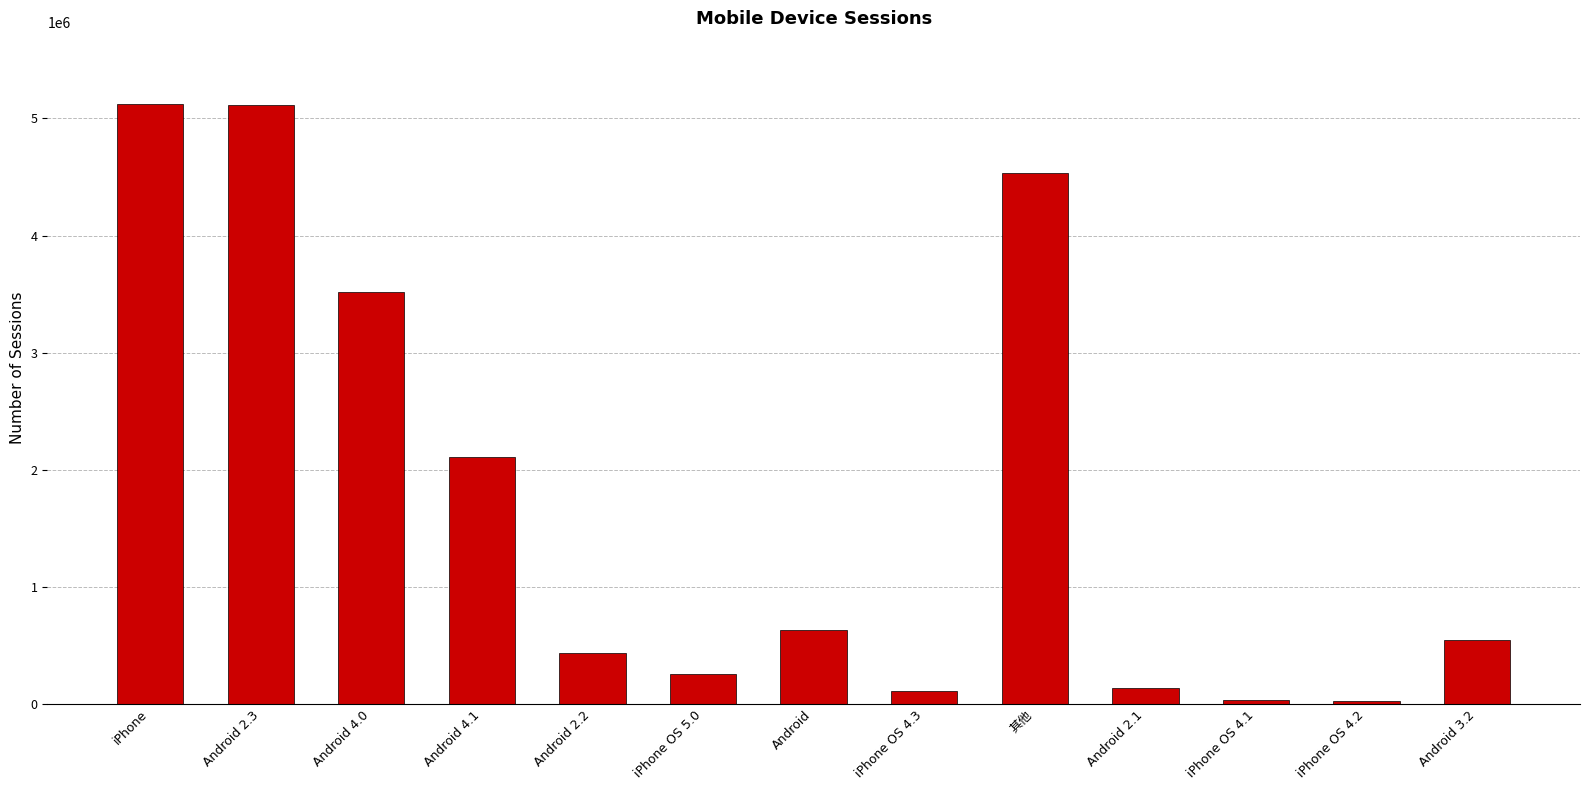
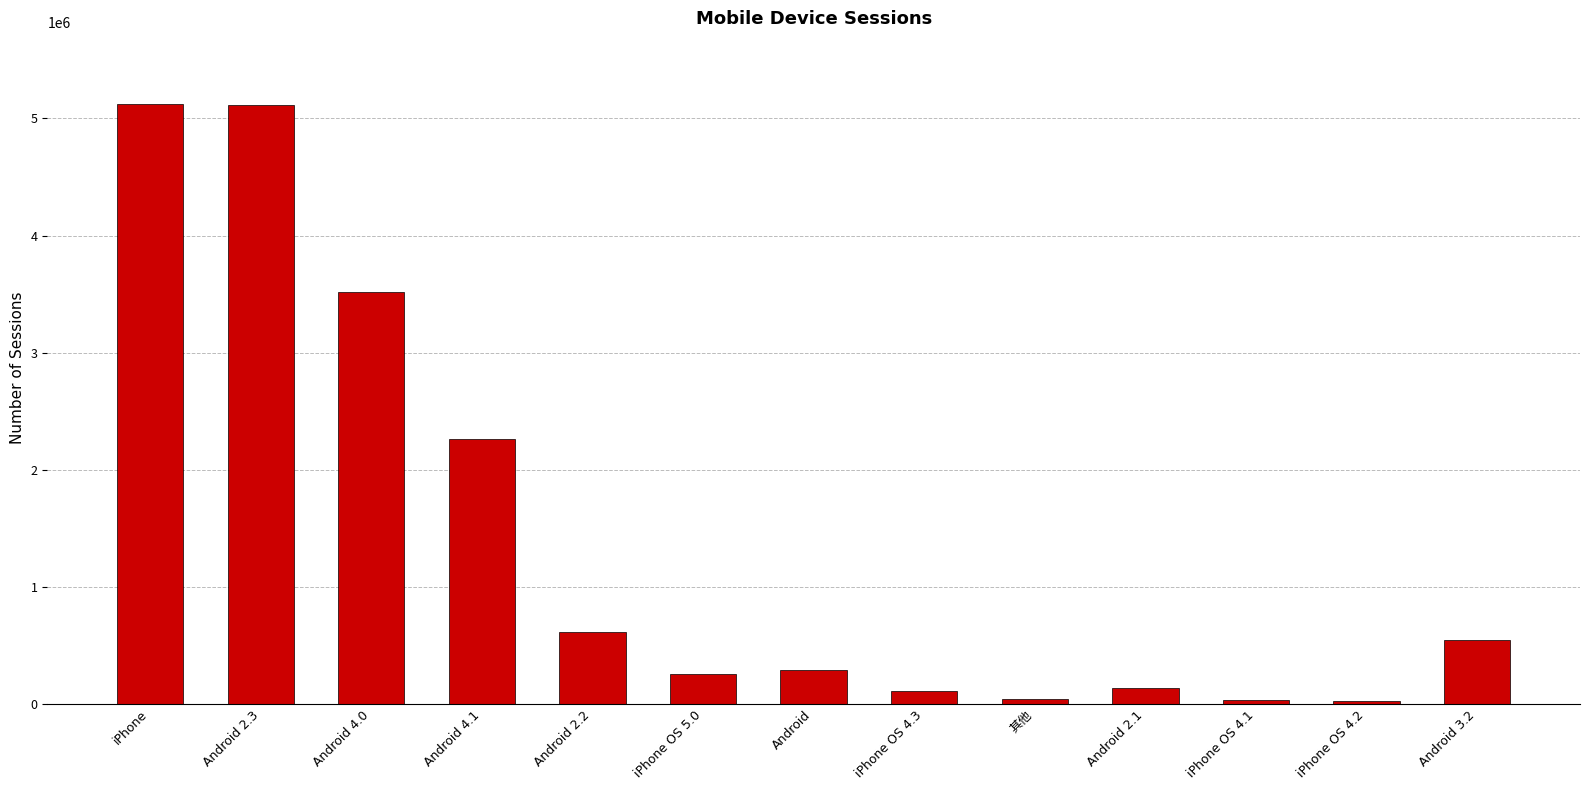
  {
    "iPhone": 5120000,
    "Android 2.3": 5110000,
    "Android 4.0": 3520000,
-   "Android 4.1": 2110000,
-   "Android 2.2": 430000,
+   "Android 4.1": 2260000,
+   "Android 2.2": 610000,
    "iPhone OS 5.0": 260000,
-   "Android": 630000,
+   "Android": 290000,
    "iPhone OS 4.3": 110000,
-   "其他": 4530000,
+   "其他": 40000,
    "Android 2.1": 140000,
    "iPhone OS 4.1": 30000,
    "iPhone OS 4.2": 30000,
    "Android 3.2": 540000
  }
